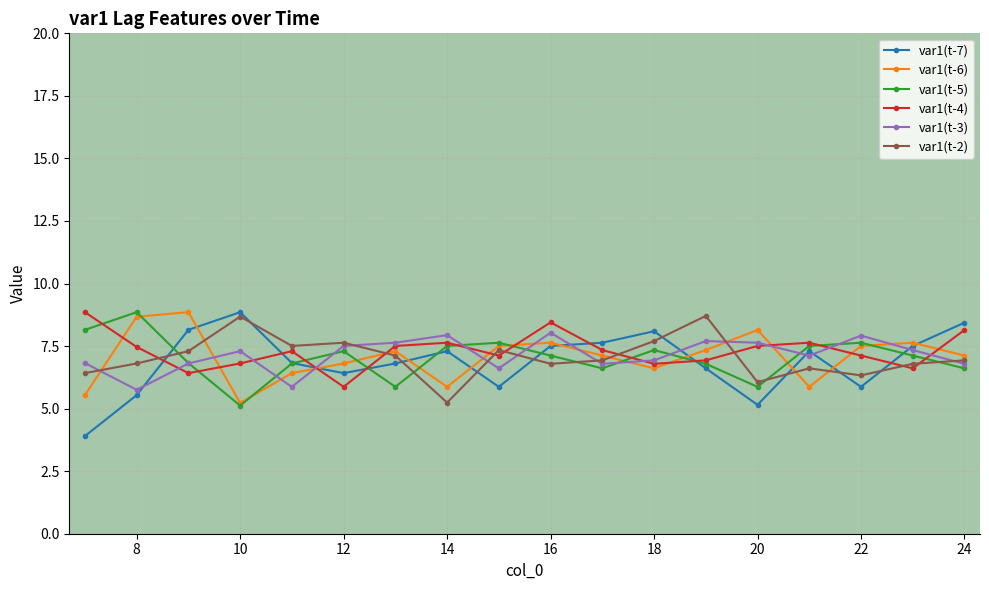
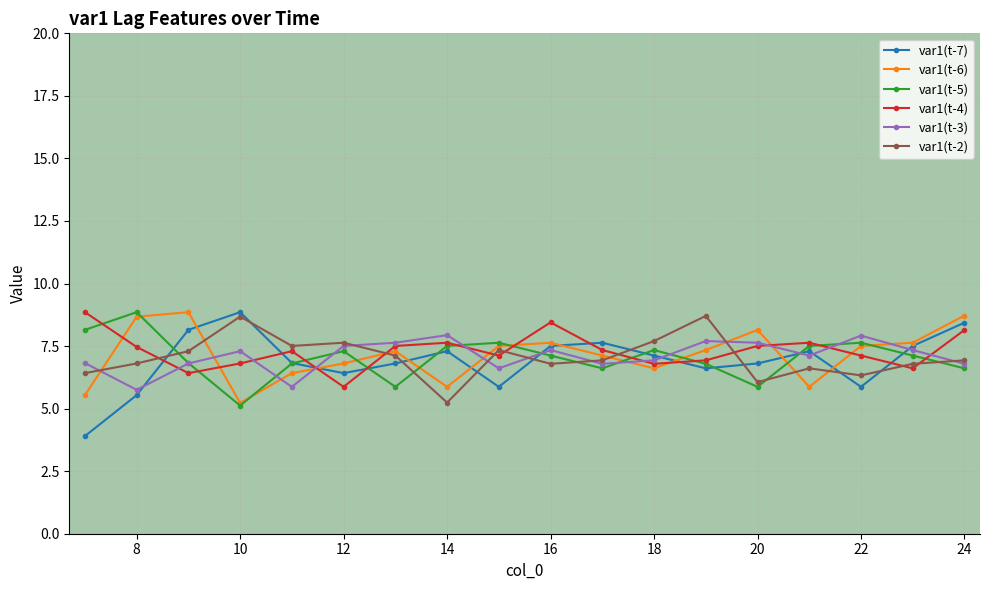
  {
    "var1(t-7)": {
      "8": 5.5,
      "10": 8.9,
      "12": 6.4,
      "14": 7.3,
      "16": 7.5,
-     "18": 8.1,
-     "20": 5.2,
+     "18": 7.1,
+     "20": 6.8,
      "22": 5.9,
      "24": 8.4
    },
    "var1(t-6)": {
      "8": 8.7,
      "10": 5.2,
      "12": 6.8,
      "14": 5.9,
      "16": 7.6,
      "18": 6.6,
      "20": 8.1,
      "22": 7.5,
-     "24": 7.1
+     "24": 8.7
    },
    "var1(t-5)": {
      "8": 8.9,
      "10": 5.1,
      "12": 7.3,
      "14": 7.5,
      "16": 7.1,
      "18": 7.3,
      "20": 5.9,
      "22": 7.6,
      "24": 6.6
    },
    "var1(t-4)": {
      "8": 7.5,
      "10": 6.8,
      "12": 5.9,
      "14": 7.6,
      "16": 8.4,
      "18": 6.8,
      "20": 7.5,
      "22": 7.1,
      "24": 8.1
    },
    "var1(t-3)": {
      "8": 5.8,
      "10": 7.3,
      "12": 7.5,
      "14": 7.9,
-     "16": 8.0,
+     "16": 7.3,
      "18": 6.9,
      "20": 7.6,
      "22": 7.9,
      "24": 6.8
    },
    "var1(t-2)": {
      "8": 6.8,
      "10": 8.7,
      "12": 7.6,
      "14": 5.2,
      "16": 6.8,
      "18": 7.7,
      "20": 6.1,
      "22": 6.3,
      "24": 6.9
    }
  }
